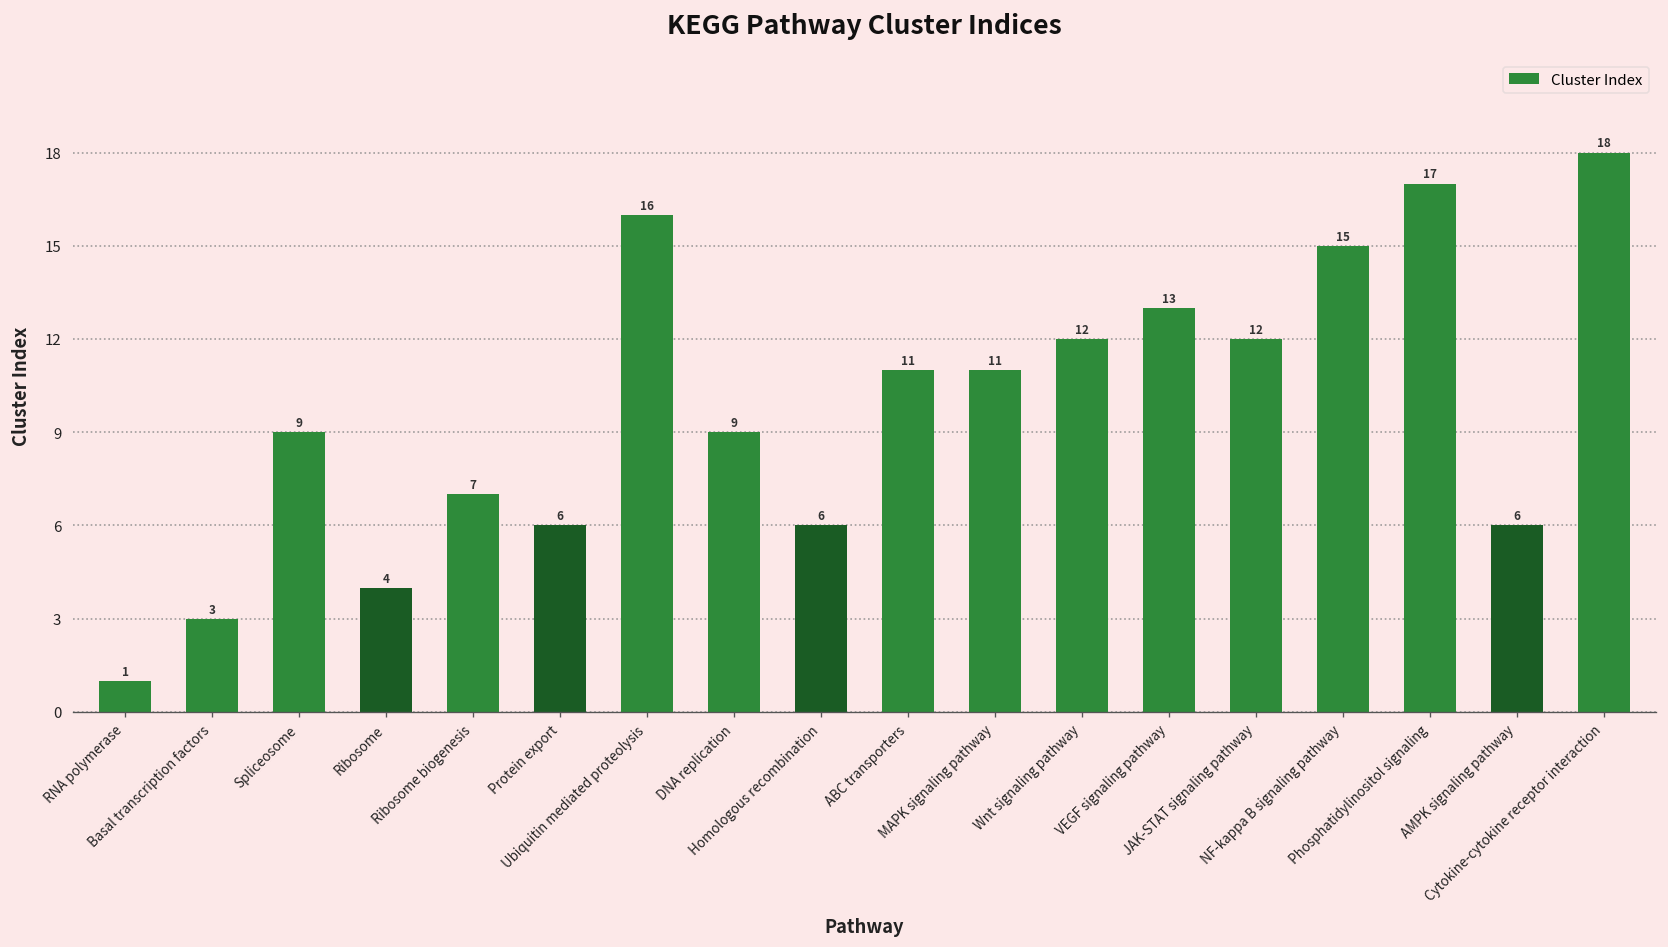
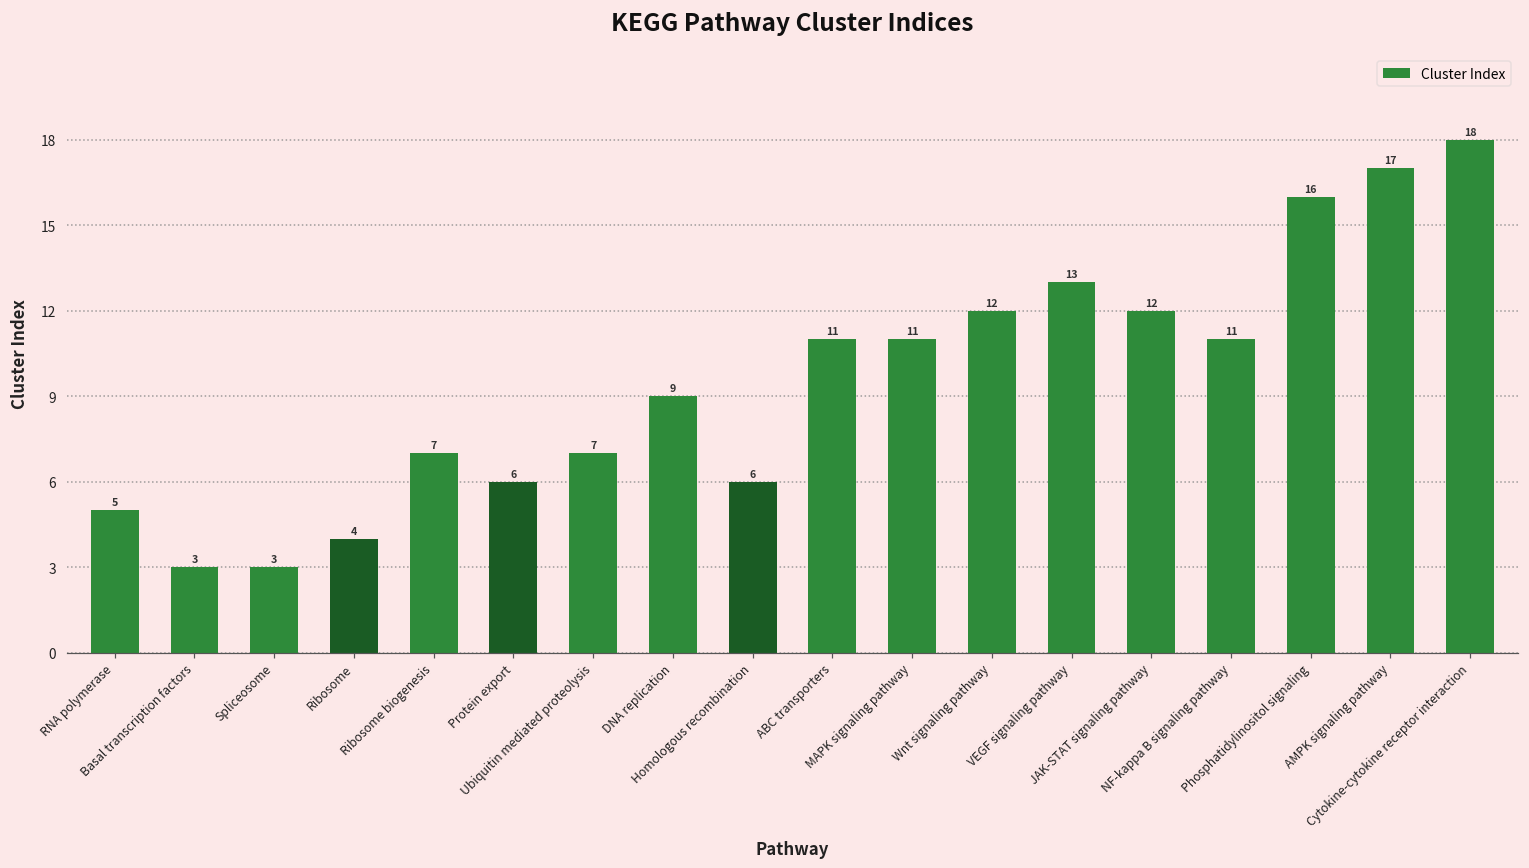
  {
-   "RNA polymerase": 1,
+   "RNA polymerase": 5,
    "Basal transcription factors": 3,
-   "Spliceosome": 9,
+   "Spliceosome": 3,
    "Ribosome": 4,
    "Ribosome biogenesis": 7,
    "Protein export": 6,
-   "Ubiquitin mediated proteolysis": 16,
+   "Ubiquitin mediated proteolysis": 7,
    "DNA replication": 9,
    "Homologous recombination": 6,
    "ABC transporters": 11,
    "MAPK signaling pathway": 11,
    "Wnt signaling pathway": 12,
    "VEGF signaling pathway": 13,
    "JAK-STAT signaling pathway": 12,
-   "NF-kappa B signaling pathway": 15,
-   "Phosphatidylinositol signaling": 17,
-   "AMPK signaling pathway": 6,
+   "NF-kappa B signaling pathway": 11,
+   "Phosphatidylinositol signaling": 16,
+   "AMPK signaling pathway": 17,
    "Cytokine-cytokine receptor interaction": 18
  }
